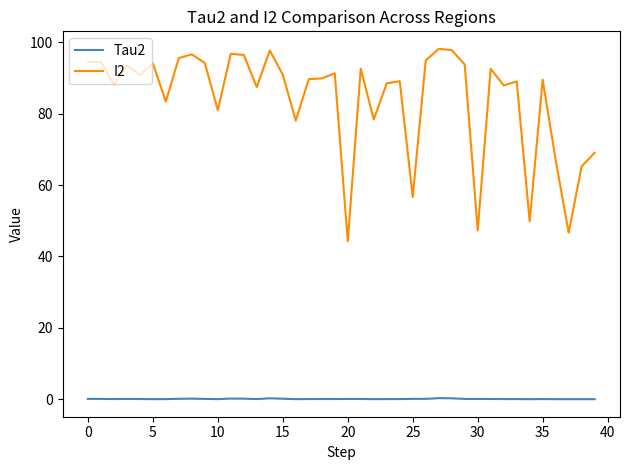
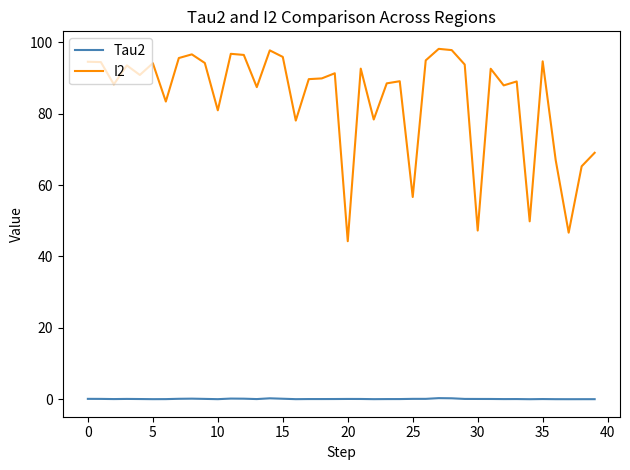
  {
    "Tau2": {
      "0": 0,
      "5": 0,
      "10": 0,
      "15": 0,
      "20": 0,
      "25": 0,
      "30": 0,
      "35": 0
    },
    "I2": {
      "5": 94,
      "10": 81,
-     "15": 91,
+     "15": 96,
      "20": 44,
      "25": 57,
      "30": 47,
-     "35": 90
+     "35": 95
    }
  }
